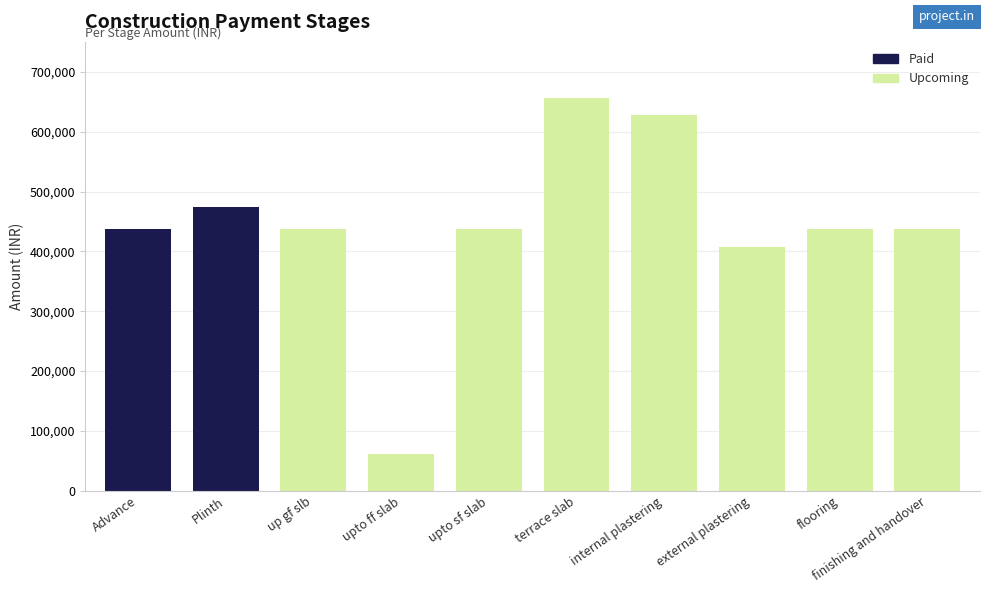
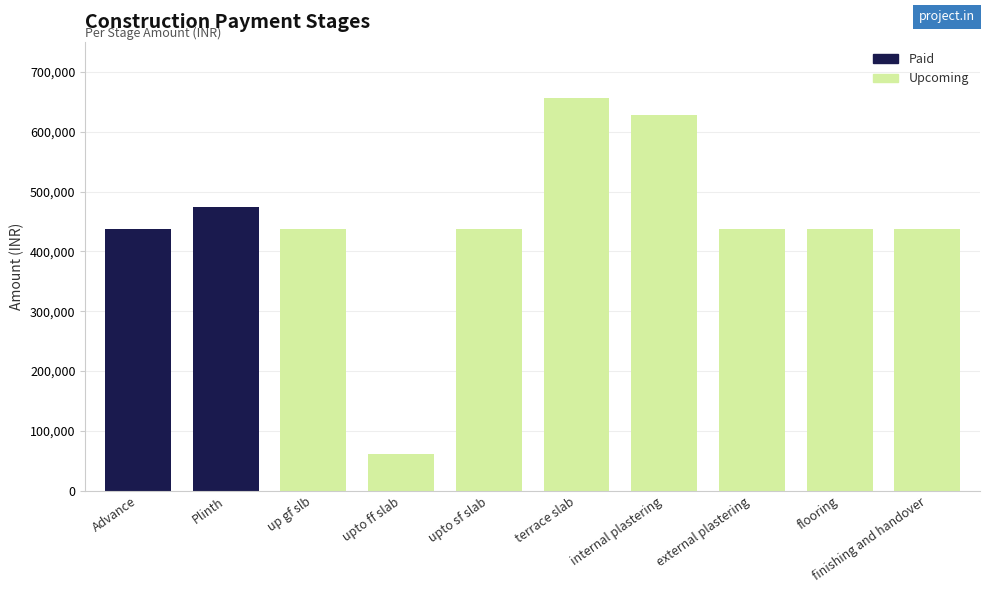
  {
    "Advance": "440,000",
    "Plinth": "470,000",
    "up gf slb": "440,000",
    "upto ff slab": "60,000",
    "upto sf slab": "440,000",
    "terrace slab": "660,000",
    "internal plastering": "630,000",
-   "external plastering": "410,000",
+   "external plastering": "440,000",
    "flooring": "440,000",
    "finishing and handover": "440,000"
  }
